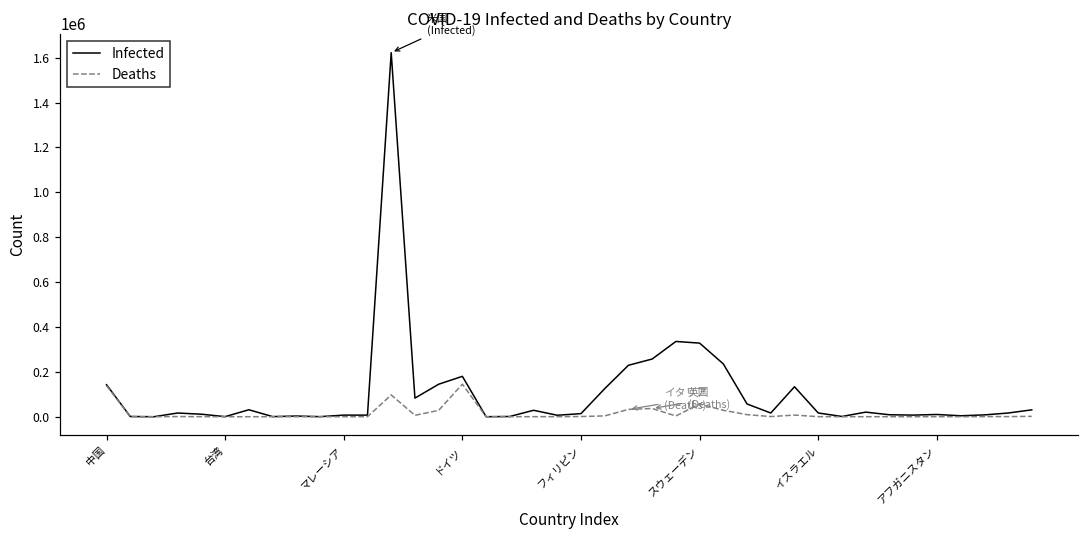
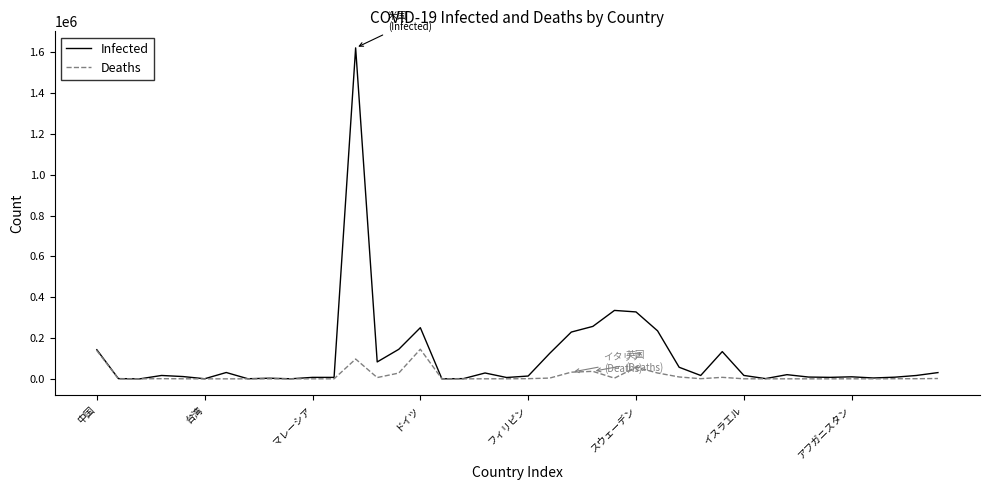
  {
    "Infected": {
-     "ドイツ": 180000,
+     "ドイツ": 250000,
      "フィリピン": 10000,
      "スウェーデン": 330000,
      "イスラエル": 20000
    },
    "Deaths": {
      "ドイツ": 150000,
      "フィリピン": 0,
      "スウェーデン": 60000,
      "イスラエル": 0
    }
  }
